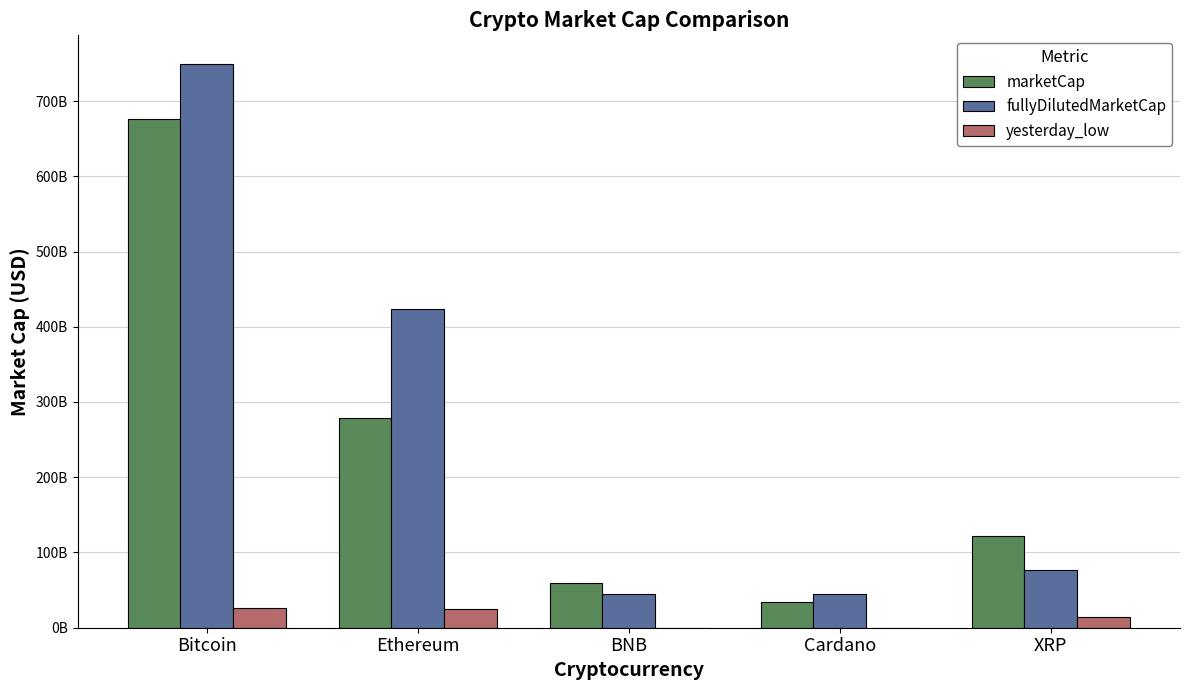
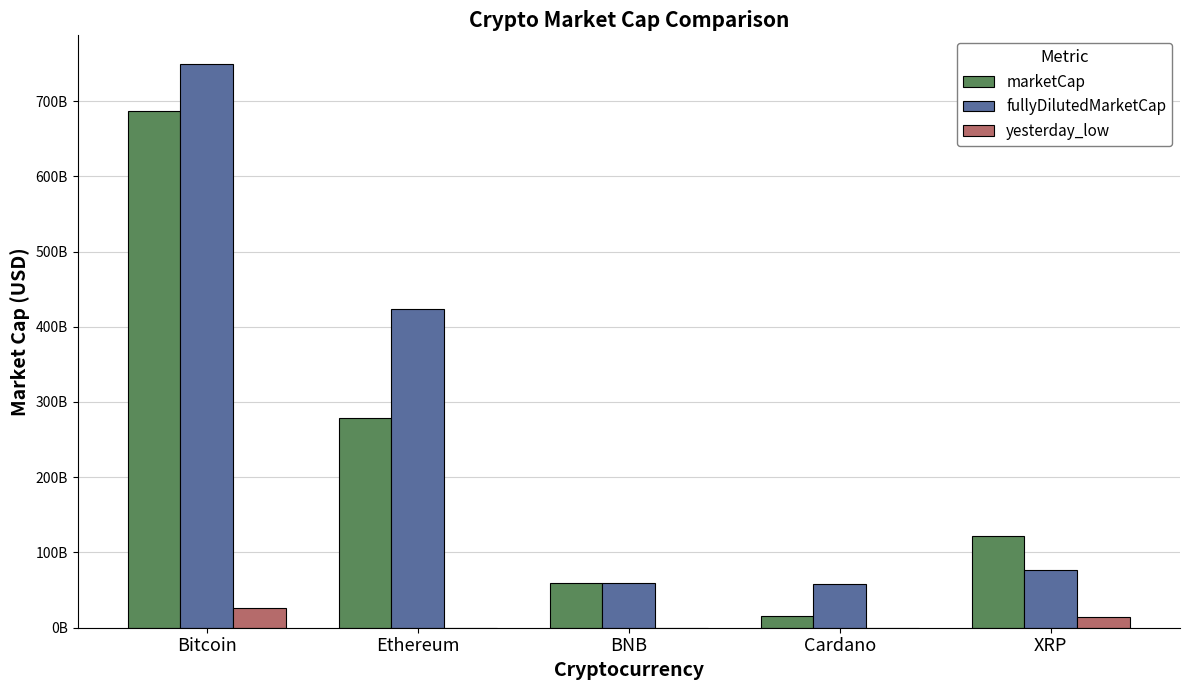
  {
    "marketCap": {
-     "Bitcoin": 680000000000,
+     "Bitcoin": 690000000000,
      "Ethereum": 280000000000,
      "BNB": 60000000000,
-     "Cardano": 30000000000,
+     "Cardano": 20000000000,
      "XRP": 120000000000
    },
    "fullyDilutedMarketCap": {
      "Bitcoin": 750000000000,
      "Ethereum": 420000000000,
-     "BNB": 40000000000,
-     "Cardano": 50000000000,
+     "BNB": 60000000000,
+     "Cardano": 60000000000,
      "XRP": 80000000000
    },
    "yesterday_low": {
      "Bitcoin": 30000000000,
-     "Ethereum": 20000000000,
+     "Ethereum": 0,
      "XRP": 10000000000
    }
  }
